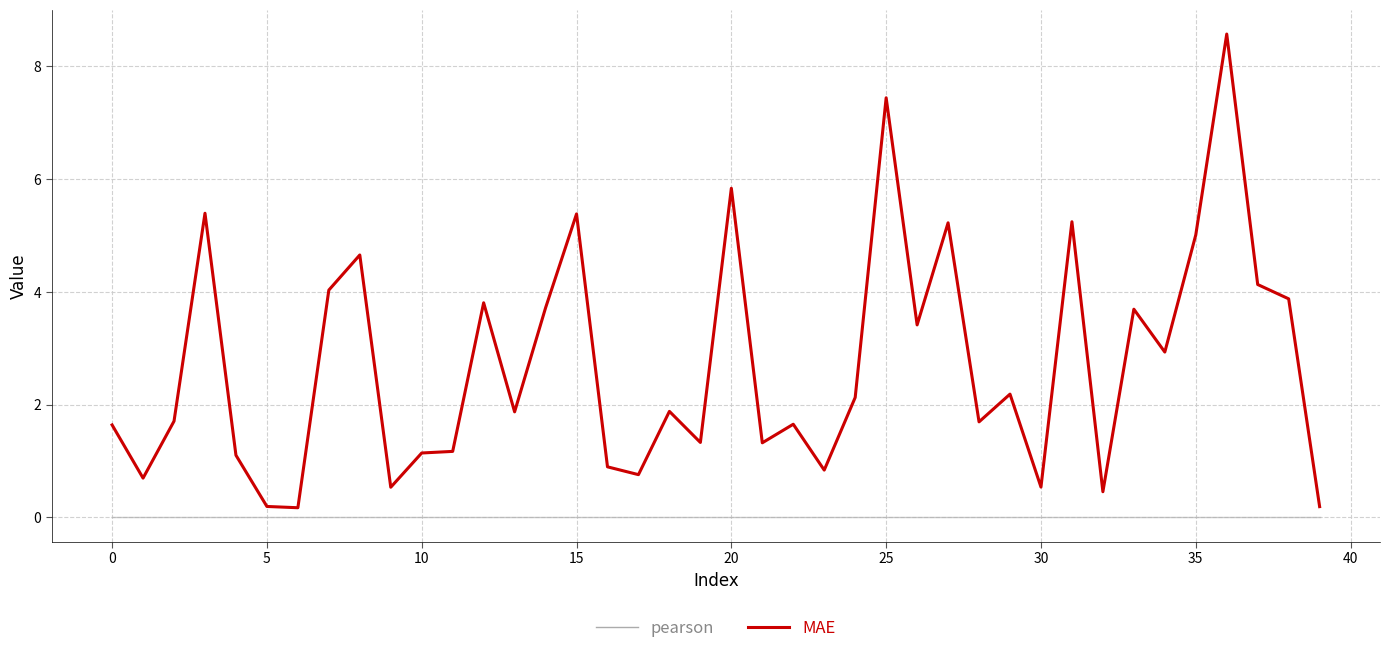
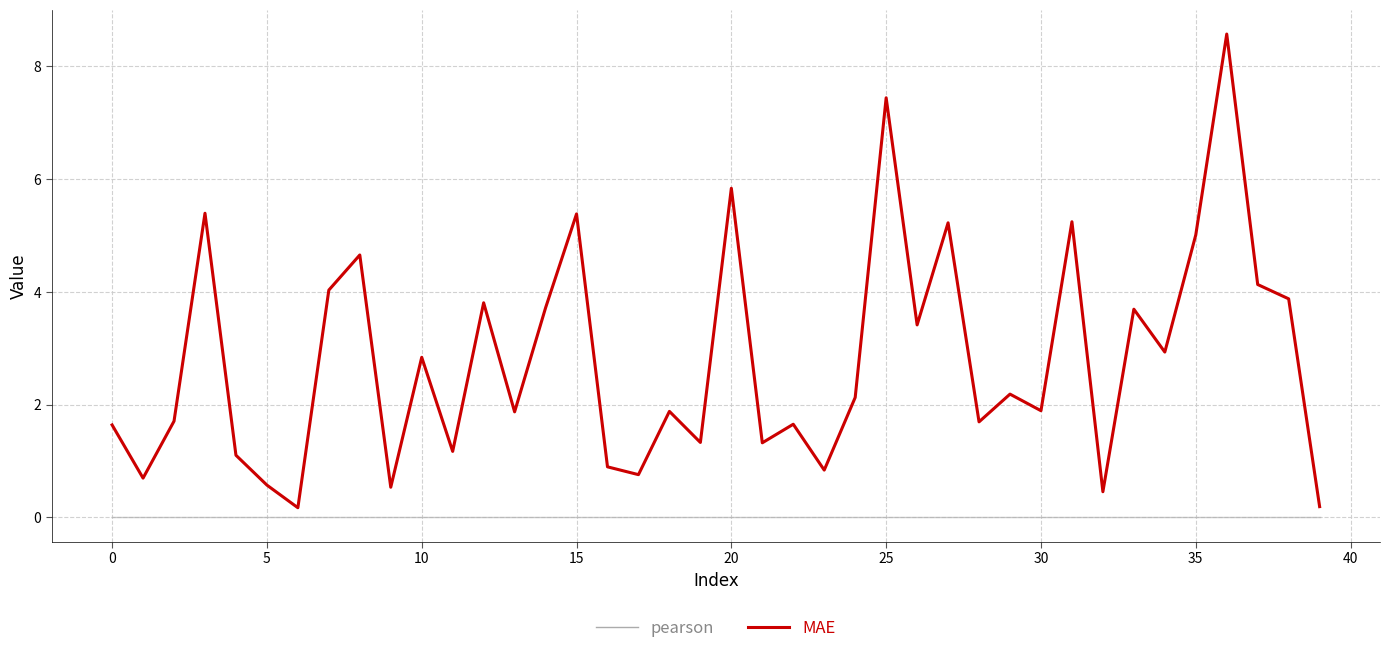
  {
    "MAE": {
      "0": 1.6,
-     "5": 0.2,
-     "10": 1.1,
+     "5": 0.6,
+     "10": 2.8,
      "15": 5.4,
      "20": 5.8,
      "25": 7.4,
-     "30": 0.5,
+     "30": 1.9,
      "35": 5.0
    }
  }
